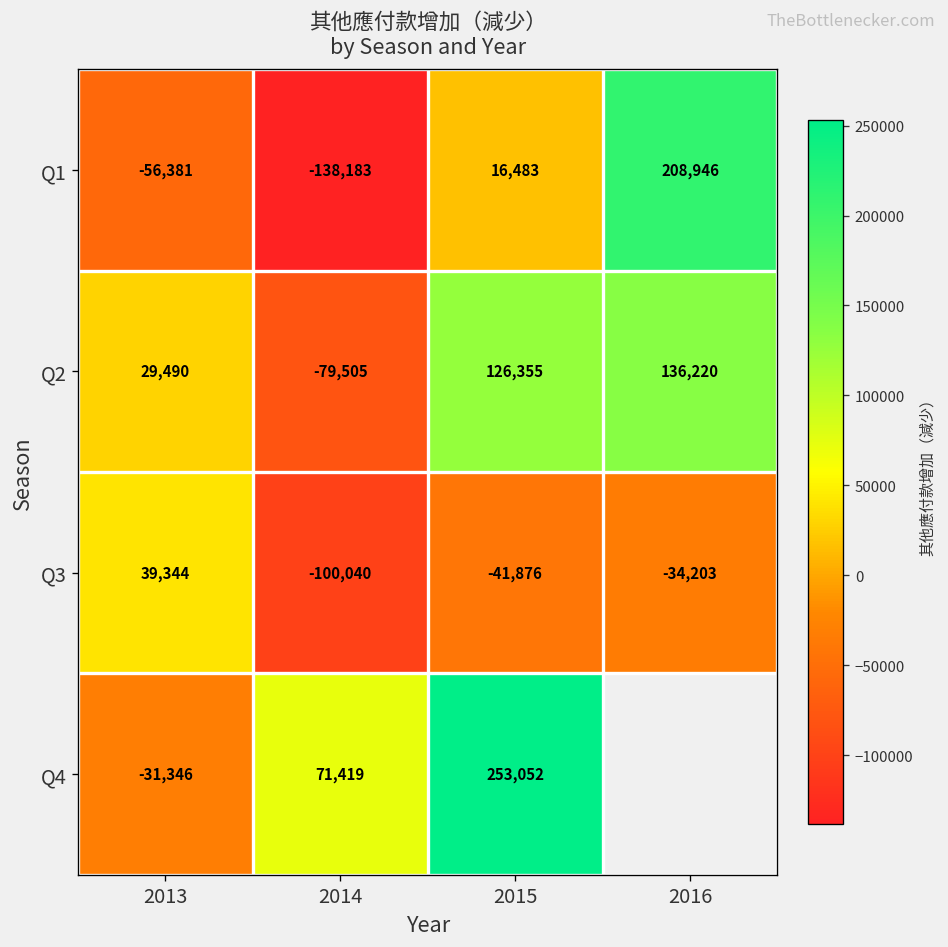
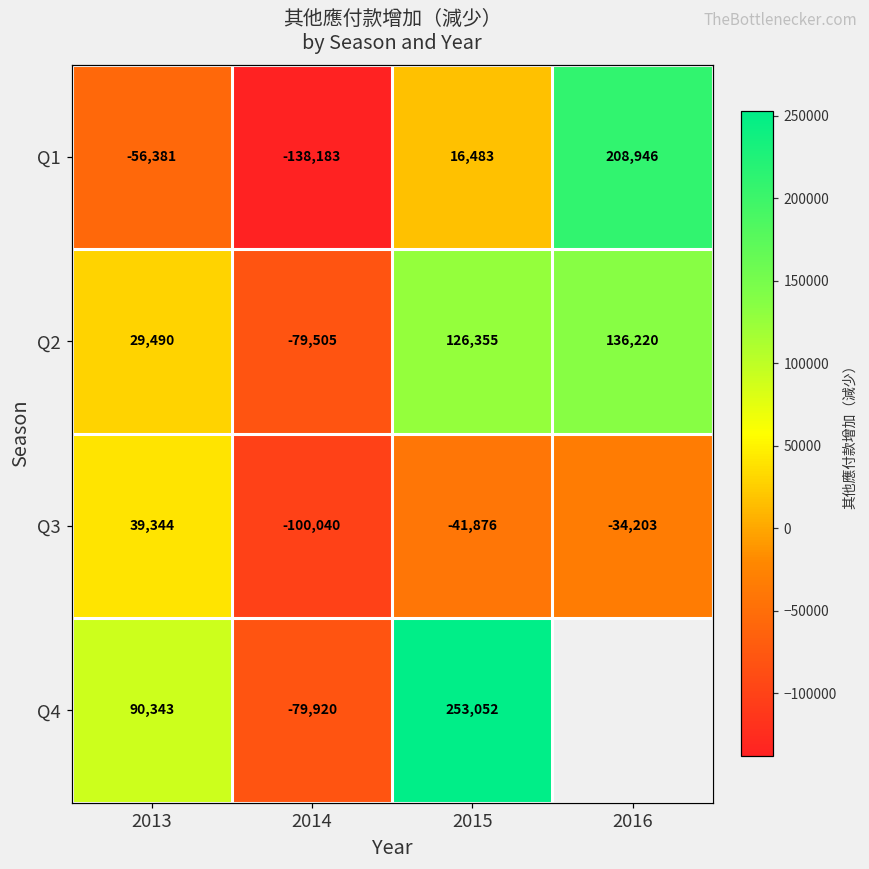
  {
    "Q1": {
      "2013": "-56,381",
      "2014": "-138,183",
      "2015": "16,483",
      "2016": "208,946"
    },
    "Q2": {
      "2013": "29,490",
      "2014": "-79,505",
      "2015": "126,355",
      "2016": "136,220"
    },
    "Q3": {
      "2013": "39,344",
      "2014": "-100,040",
      "2015": "-41,876",
      "2016": "-34,203"
    },
    "Q4": {
-     "2013": "-31,346",
-     "2014": "71,419",
+     "2013": "90,343",
+     "2014": "-79,920",
      "2015": "253,052"
    }
  }
